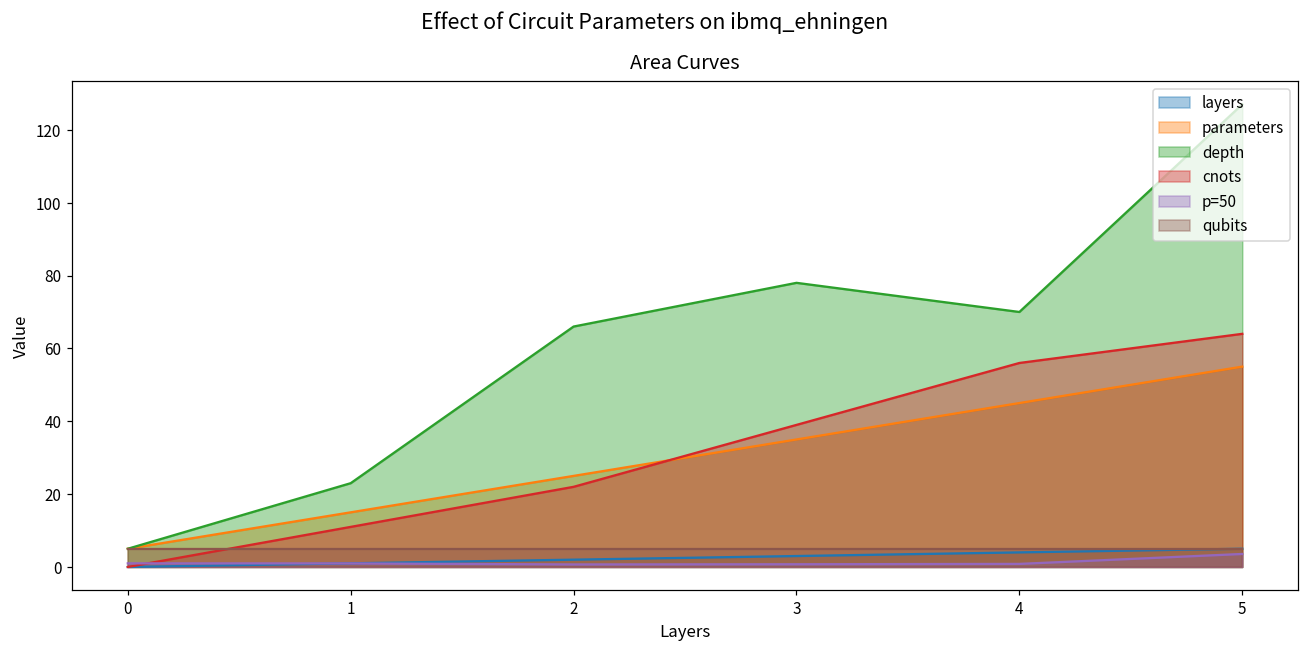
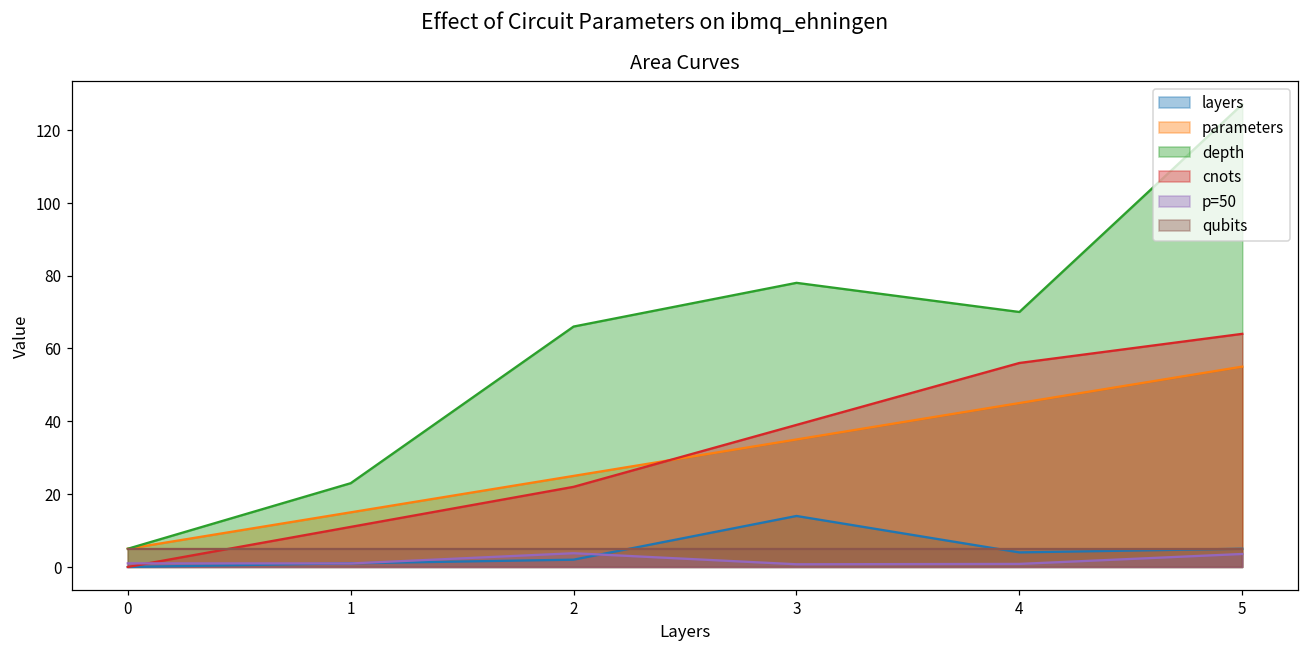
  {
    "layers": {
      "2": 2,
-     "3": 3,
+     "3": 14,
      "4": 4
    },
    "depth": {
      "1": 23,
      "2": 66,
      "3": 78,
      "4": 70
    },
    "p=50": {
      "0": 1,
-     "2": 1,
+     "2": 4,
      "3": 1,
      "4": 1,
      "5": 4
    }
  }
